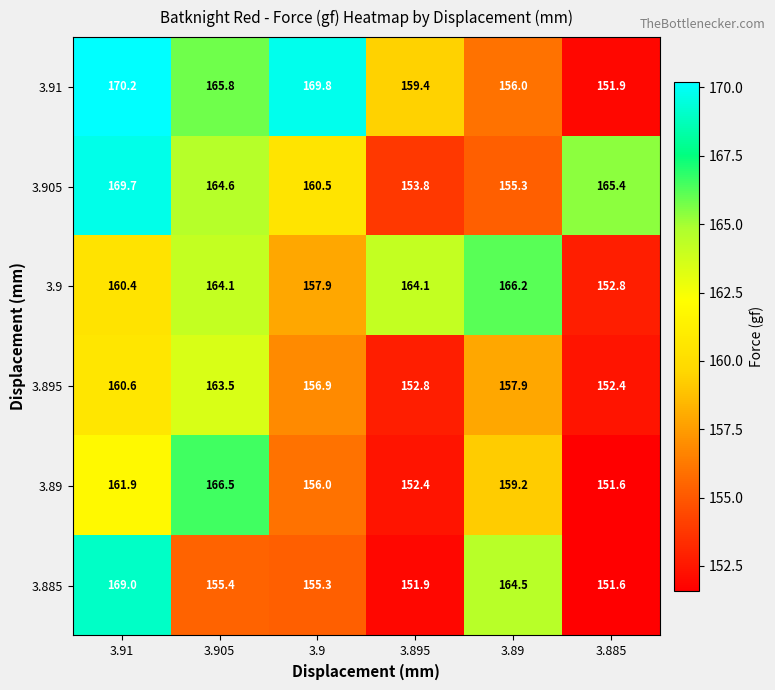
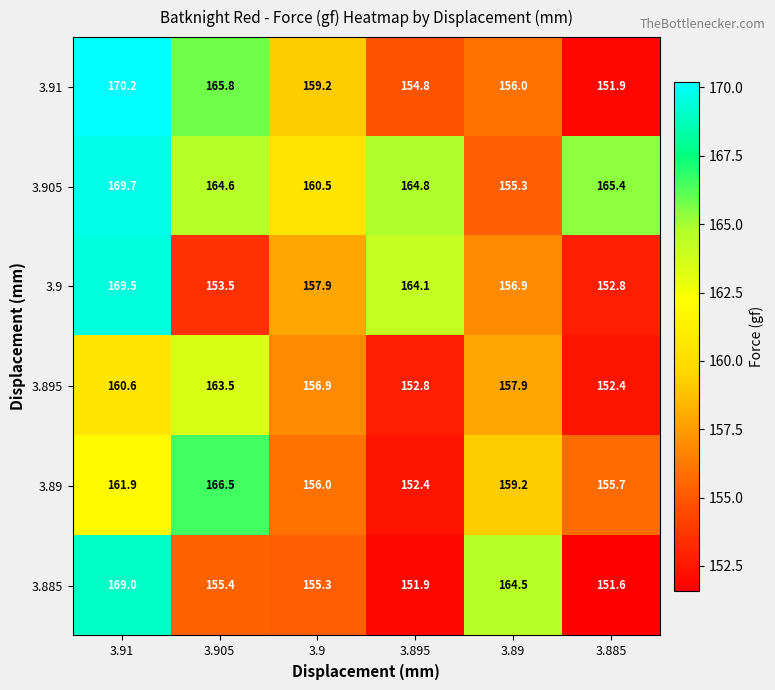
  {
    "3.91": {
      "3.91": 170.2,
      "3.905": 165.8,
-     "3.9": 169.8,
-     "3.895": 159.4,
+     "3.9": 159.2,
+     "3.895": 154.8,
      "3.89": 156.0,
      "3.885": 151.9
    },
    "3.905": {
      "3.91": 169.7,
      "3.905": 164.6,
      "3.9": 160.5,
-     "3.895": 153.8,
+     "3.895": 164.8,
      "3.89": 155.3,
      "3.885": 165.4
    },
    "3.9": {
-     "3.91": 160.4,
-     "3.905": 164.1,
+     "3.91": 169.5,
+     "3.905": 153.5,
      "3.9": 157.9,
      "3.895": 164.1,
-     "3.89": 166.2,
+     "3.89": 156.9,
      "3.885": 152.8
    },
    "3.895": {
      "3.91": 160.6,
      "3.905": 163.5,
      "3.9": 156.9,
      "3.895": 152.8,
      "3.89": 157.9,
      "3.885": 152.4
    },
    "3.89": {
      "3.91": 161.9,
      "3.905": 166.5,
      "3.9": 156.0,
      "3.895": 152.4,
      "3.89": 159.2,
-     "3.885": 151.6
+     "3.885": 155.7
    },
    "3.885": {
      "3.91": 169.0,
      "3.905": 155.4,
      "3.9": 155.3,
      "3.895": 151.9,
      "3.89": 164.5,
      "3.885": 151.6
    }
  }
